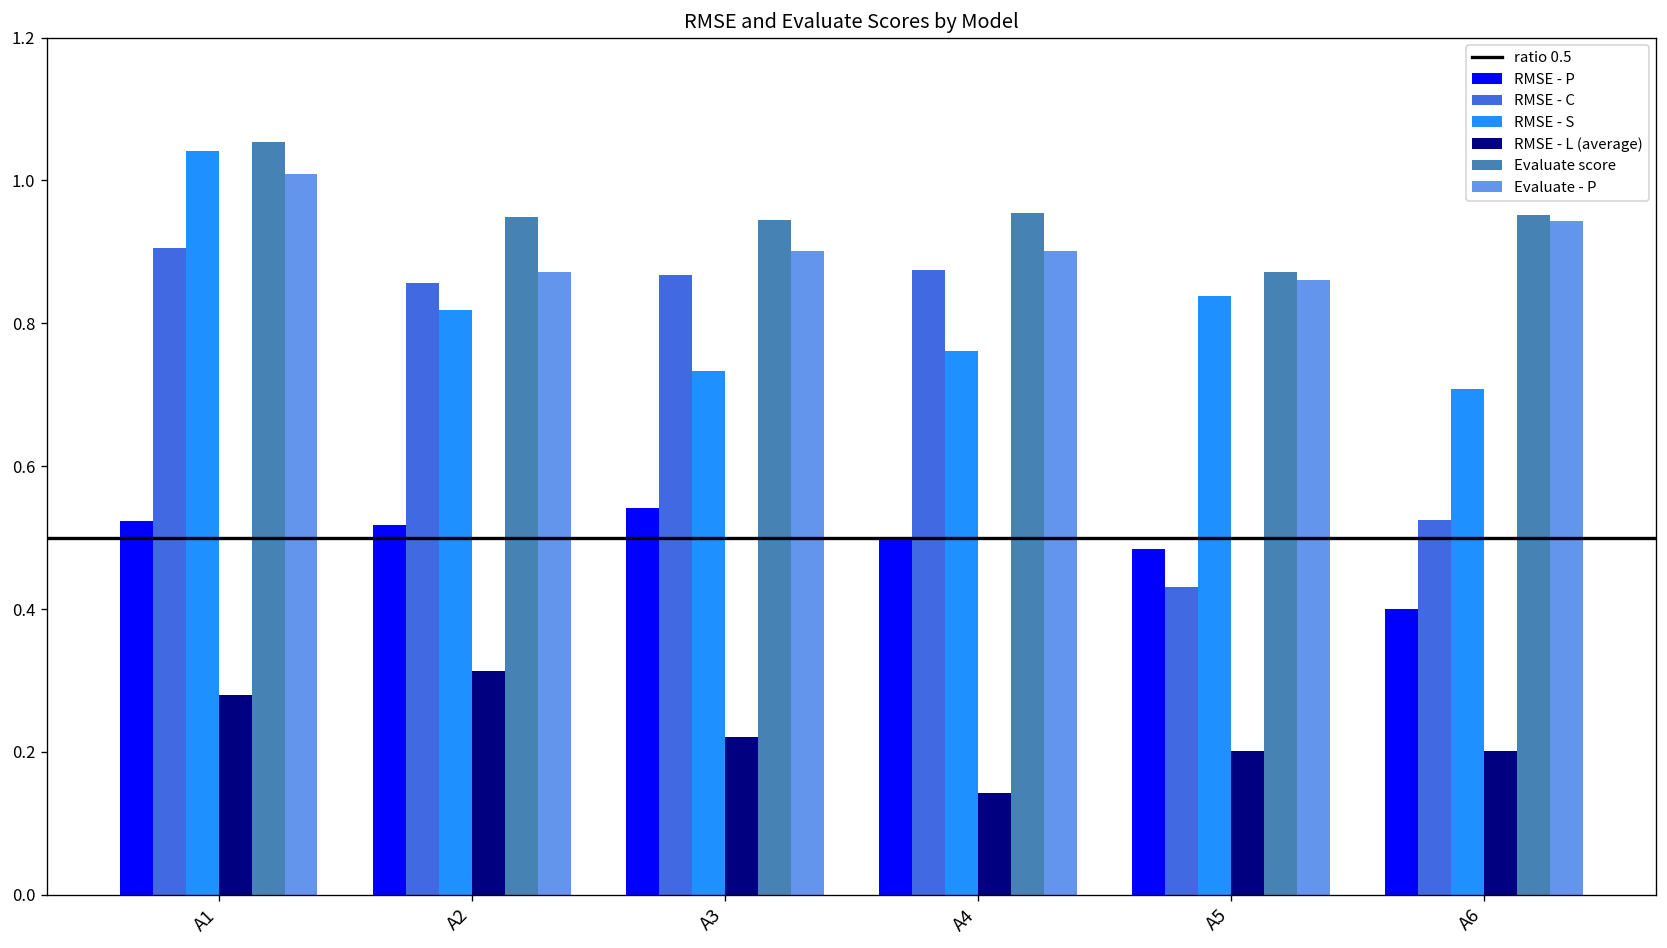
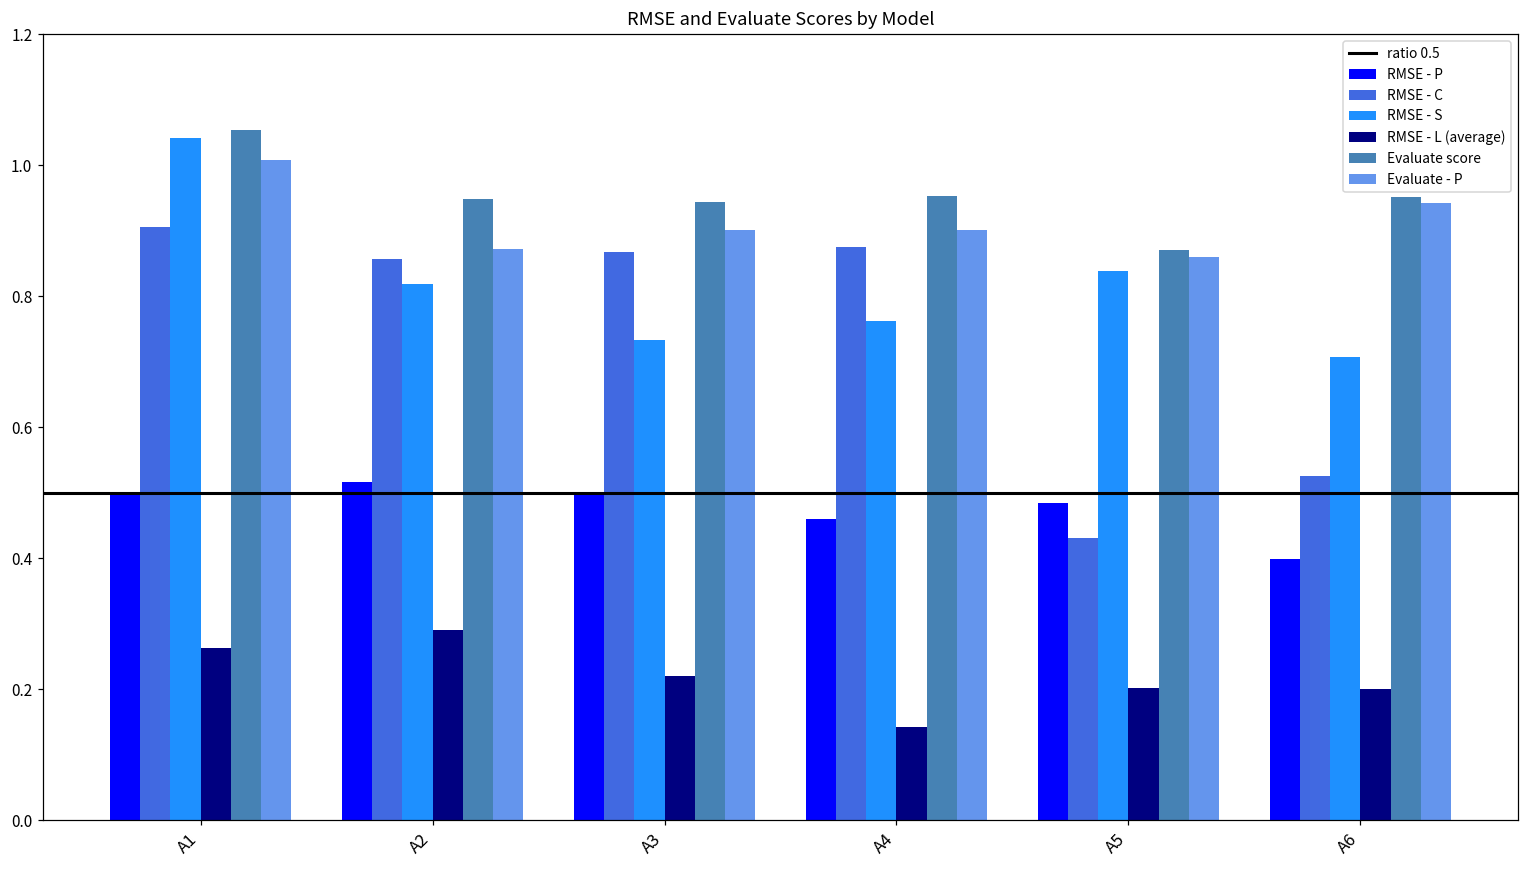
  {
    "RMSE - P": {
-     "A1": 0.52,
+     "A1": 0.50,
      "A2": 0.52,
-     "A3": 0.54,
-     "A4": 0.50,
+     "A3": 0.50,
+     "A4": 0.46,
      "A5": 0.48,
      "A6": 0.40
    },
    "RMSE - S": {
      "A1": 1.04,
      "A2": 0.82,
      "A3": 0.73,
      "A4": 0.76,
      "A5": 0.84,
      "A6": 0.71
    },
    "RMSE - L (average)": {
-     "A1": 0.28,
-     "A2": 0.31,
+     "A1": 0.26,
+     "A2": 0.29,
      "A3": 0.22,
      "A4": 0.14,
      "A5": 0.20,
      "A6": 0.20
    }
  }
